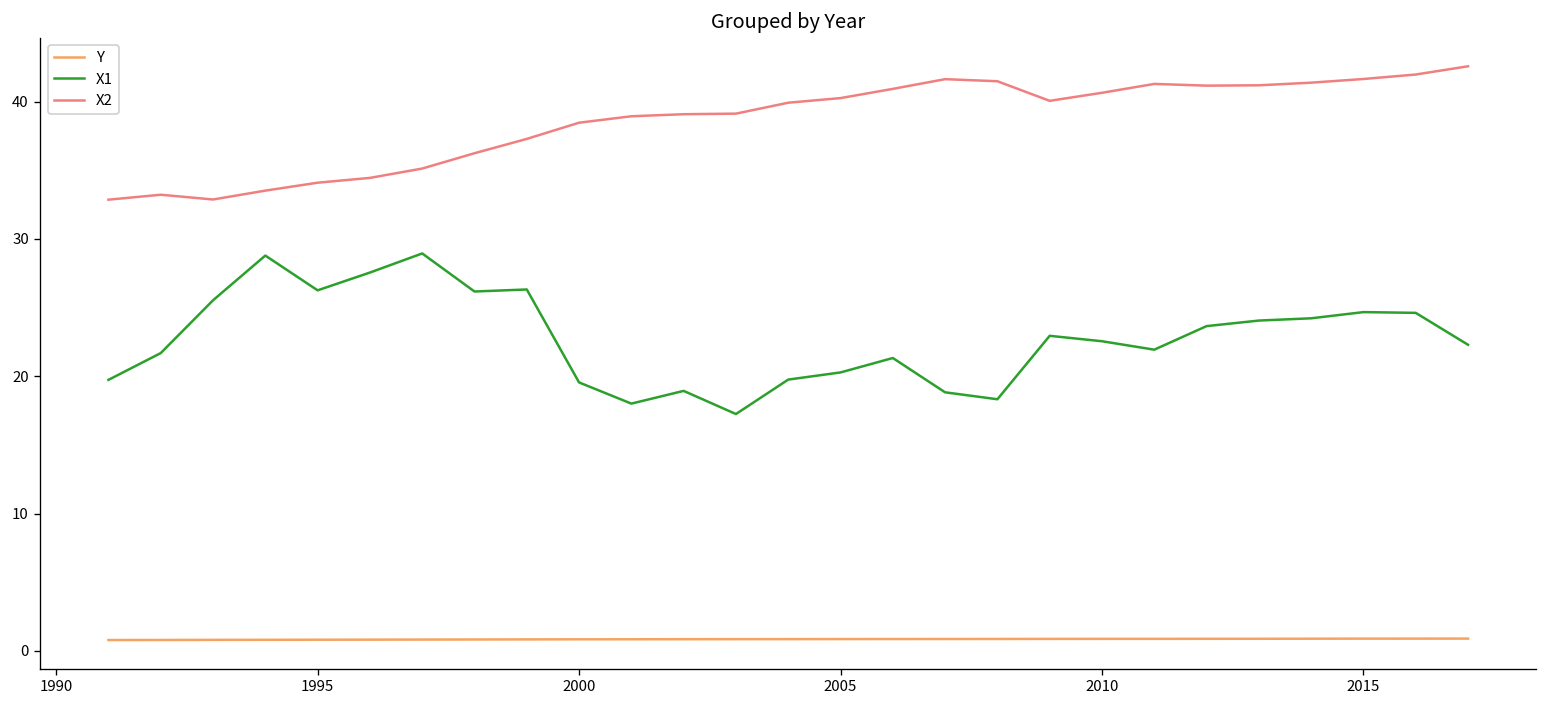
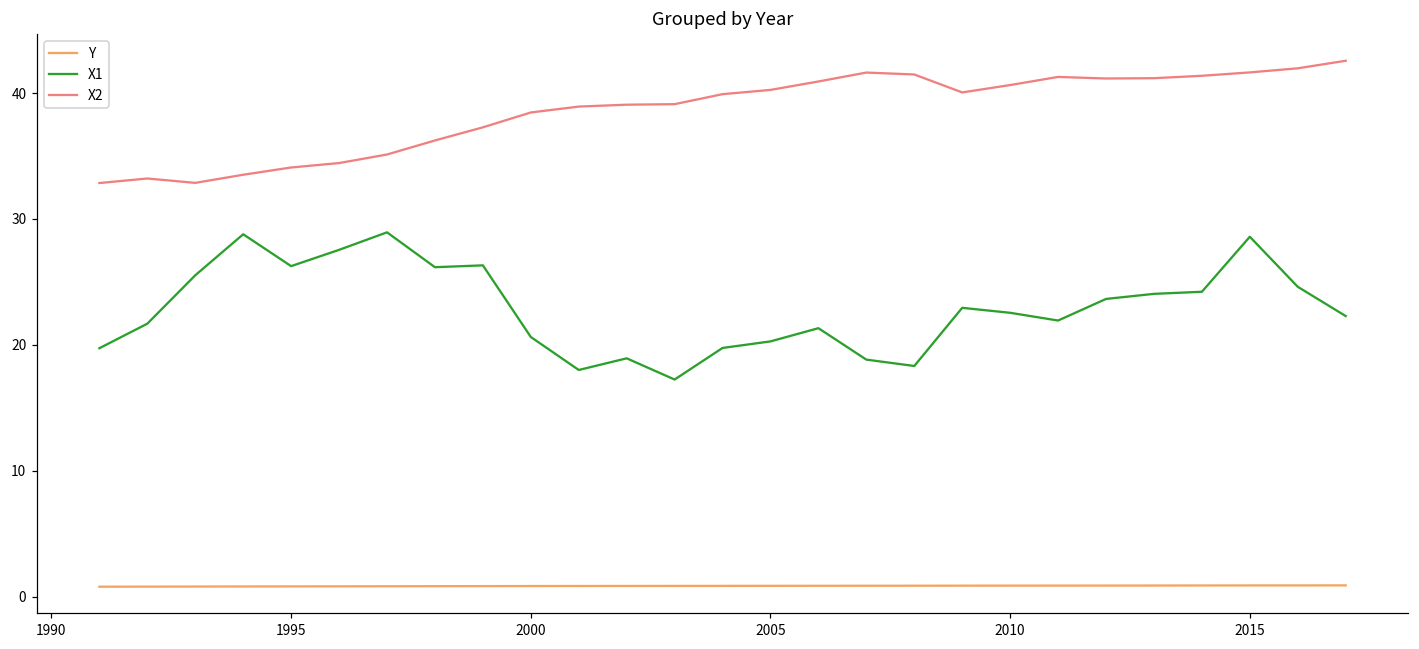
  {
    "X1": {
      "1995": 26.3,
-     "2000": 19.6,
+     "2000": 20.6,
      "2005": 20.3,
      "2010": 22.6,
-     "2015": 24.7
+     "2015": 28.6
    }
  }
